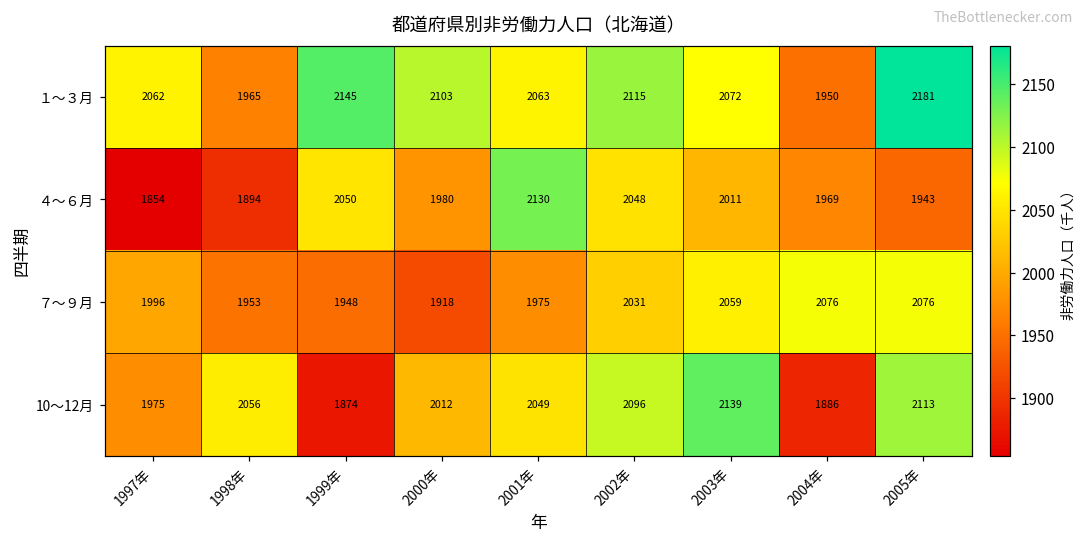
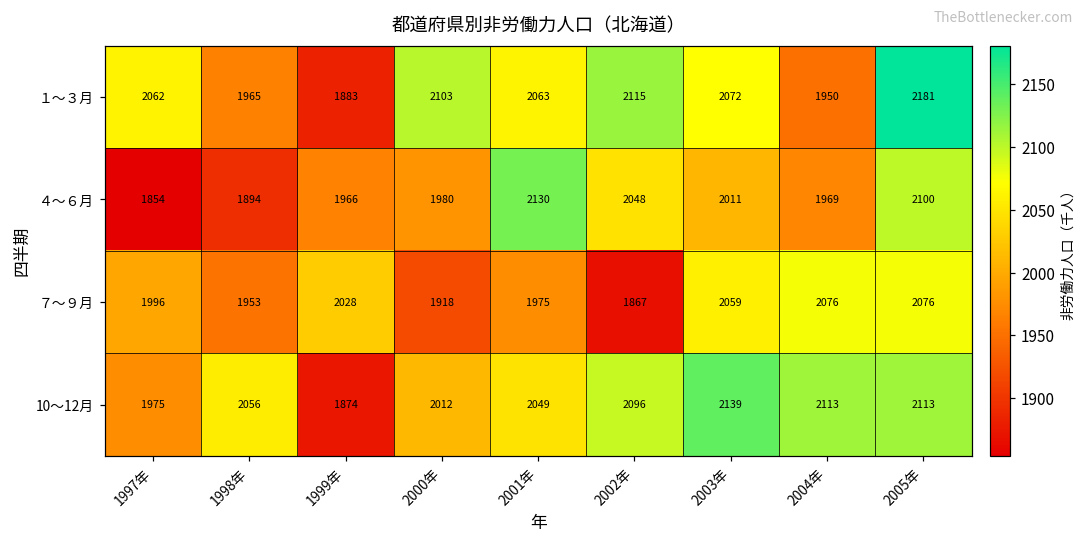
  {
    "１～３月": {
      "1997年": 2062,
      "1998年": 1965,
-     "1999年": 2145,
+     "1999年": 1883,
      "2000年": 2103,
      "2001年": 2063,
      "2002年": 2115,
      "2003年": 2072,
      "2004年": 1950,
      "2005年": 2181
    },
    "４～６月": {
      "1997年": 1854,
      "1998年": 1894,
-     "1999年": 2050,
+     "1999年": 1966,
      "2000年": 1980,
      "2001年": 2130,
      "2002年": 2048,
      "2003年": 2011,
      "2004年": 1969,
-     "2005年": 1943
+     "2005年": 2100
    },
    "７～９月": {
      "1997年": 1996,
      "1998年": 1953,
-     "1999年": 1948,
+     "1999年": 2028,
      "2000年": 1918,
      "2001年": 1975,
-     "2002年": 2031,
+     "2002年": 1867,
      "2003年": 2059,
      "2004年": 2076,
      "2005年": 2076
    },
    "10～12月": {
      "1997年": 1975,
      "1998年": 2056,
      "1999年": 1874,
      "2000年": 2012,
      "2001年": 2049,
      "2002年": 2096,
      "2003年": 2139,
-     "2004年": 1886,
+     "2004年": 2113,
      "2005年": 2113
    }
  }
